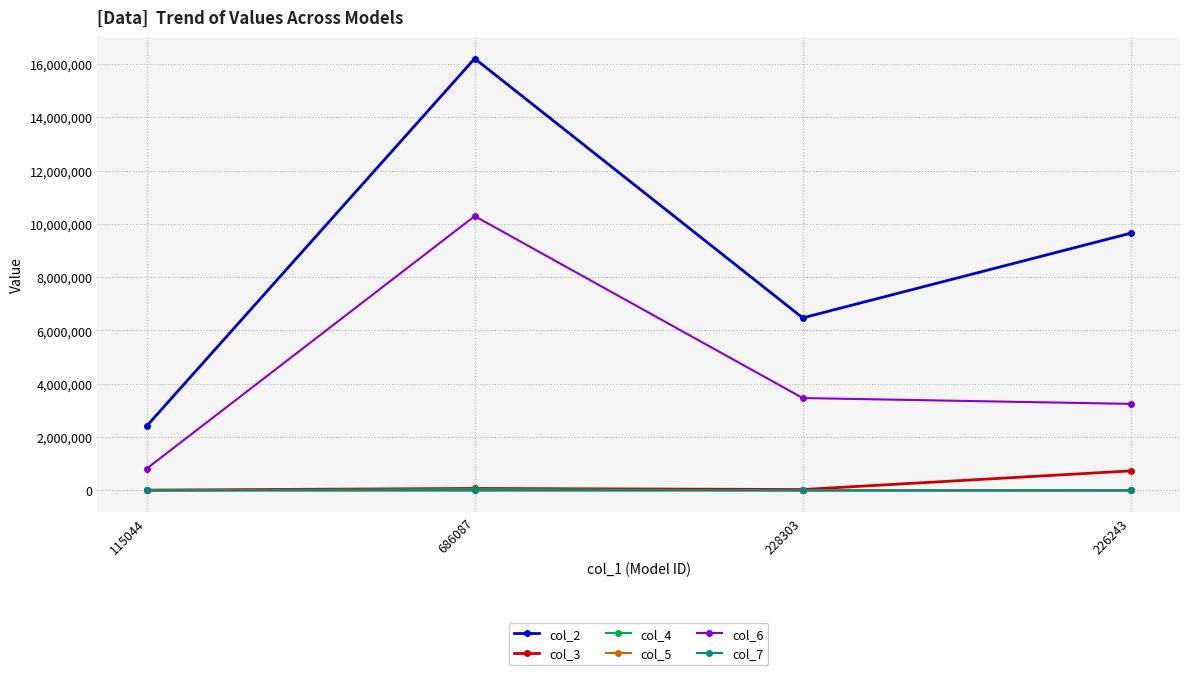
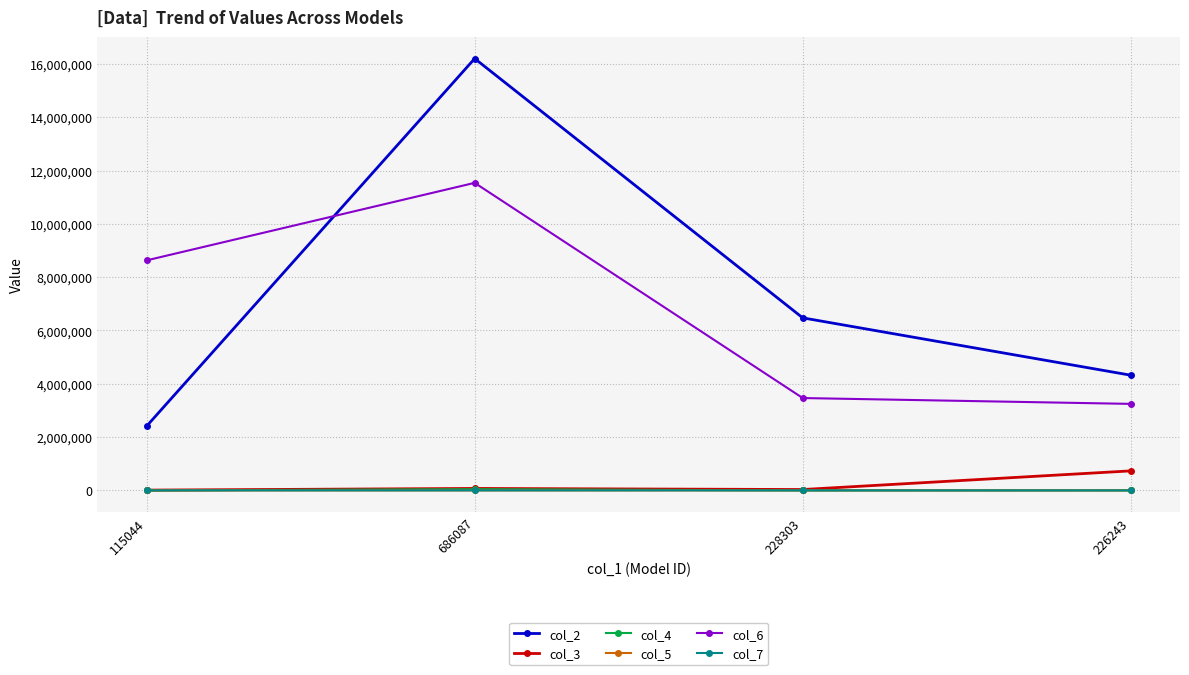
  {
    "col_2": {
      "115044": "2,400,000",
      "686087": "16,200,000",
      "228303": "6,500,000",
-     "226243": "9,600,000"
+     "226243": "4,300,000"
    },
    "col_3": {
      "226243": "700,000"
    },
    "col_6": {
-     "115044": "800,000",
-     "686087": "10,300,000",
+     "115044": "8,600,000",
+     "686087": "11,500,000",
      "228303": "3,500,000",
      "226243": "3,200,000"
    }
  }
